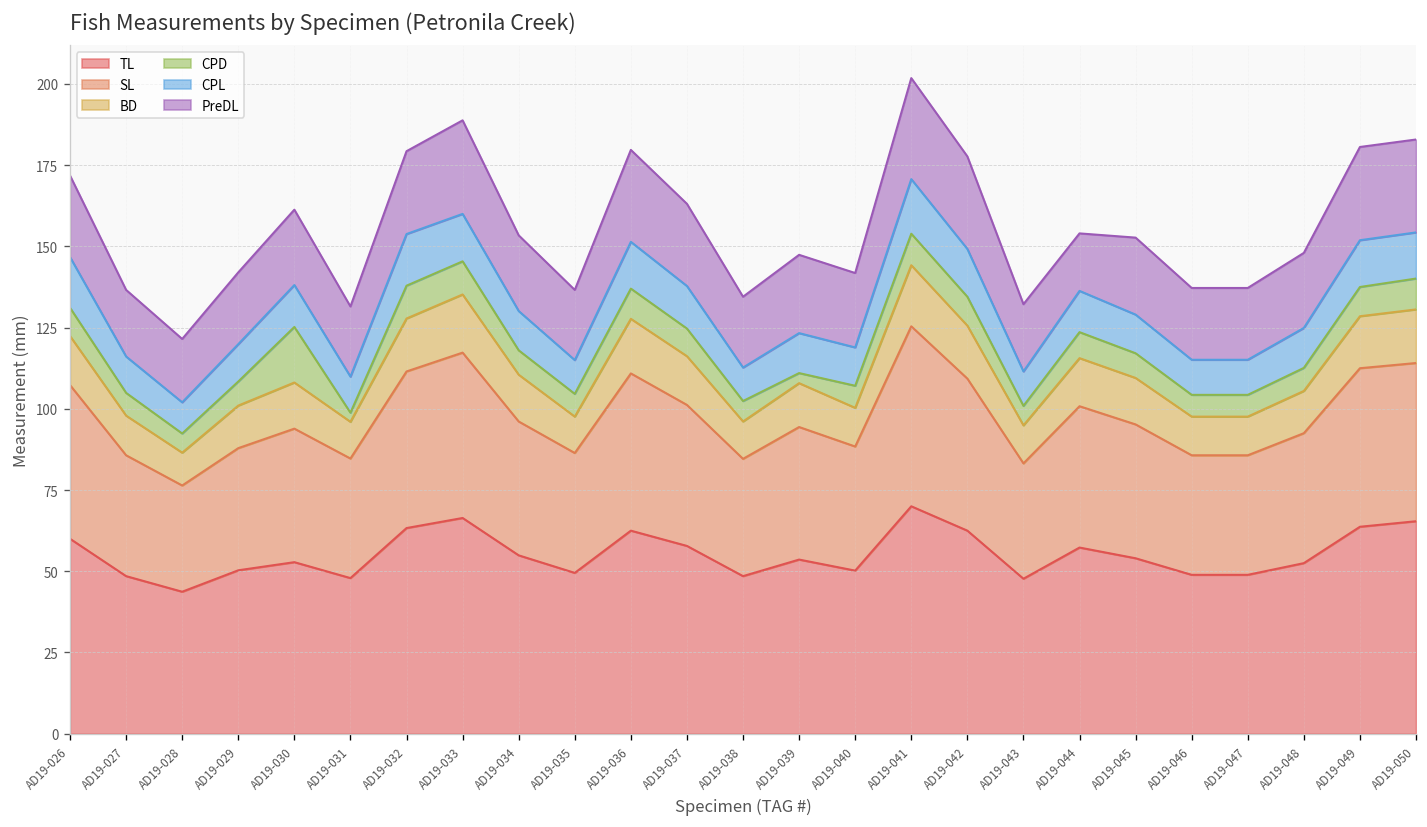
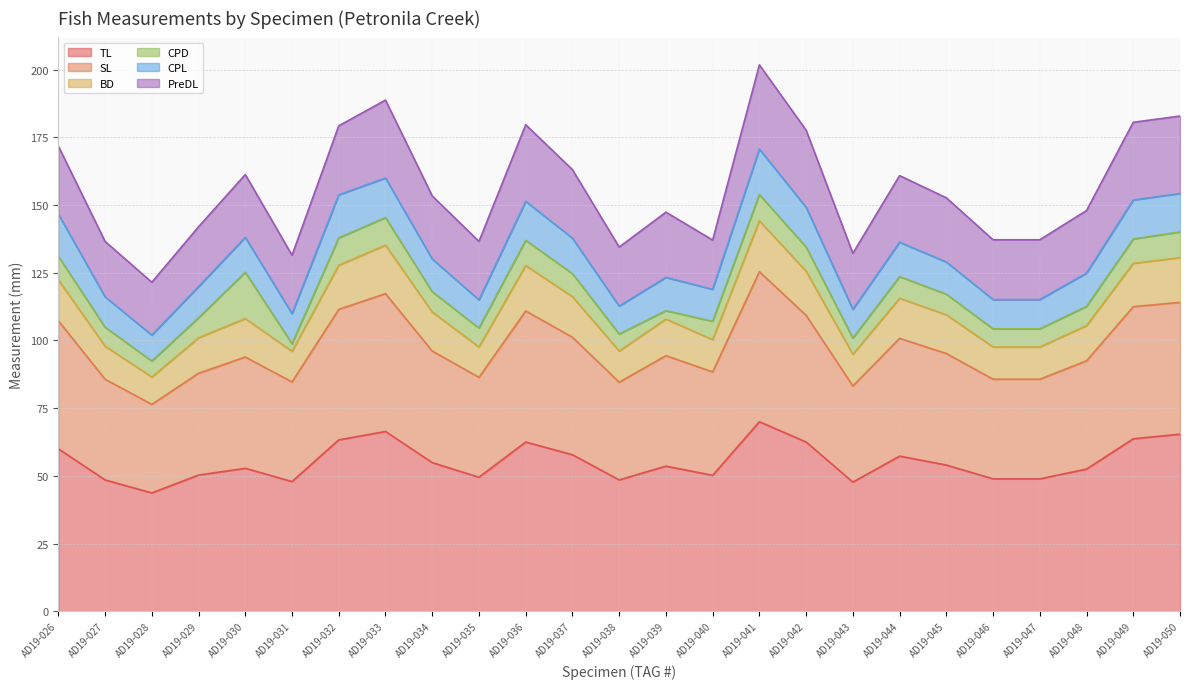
  {
    "CPD": {
      "AD19-026": 9,
      "AD19-027": 7,
      "AD19-028": 6,
      "AD19-029": 7,
      "AD19-030": 17,
      "AD19-031": 3,
      "AD19-032": 10,
      "AD19-033": 10,
      "AD19-034": 8,
      "AD19-035": 7,
      "AD19-036": 9,
      "AD19-037": 9,
      "AD19-038": 6,
      "AD19-039": 3,
      "AD19-040": 7,
      "AD19-041": 10,
      "AD19-042": 9,
      "AD19-043": 6,
      "AD19-044": 8,
      "AD19-045": 8,
      "AD19-046": 7,
      "AD19-047": 7,
      "AD19-048": 7,
      "AD19-049": 9,
      "AD19-050": 10
    },
    "CPL": {
      "AD19-026": 16,
      "AD19-027": 11,
      "AD19-028": 10,
      "AD19-029": 12,
      "AD19-030": 13,
      "AD19-031": 11,
      "AD19-032": 16,
      "AD19-033": 15,
      "AD19-034": 12,
      "AD19-035": 10,
      "AD19-036": 14,
      "AD19-037": 13,
      "AD19-038": 10,
      "AD19-039": 12,
      "AD19-040": 12,
      "AD19-041": 17,
      "AD19-042": 15,
      "AD19-043": 11,
      "AD19-044": 13,
      "AD19-045": 12,
      "AD19-046": 11,
      "AD19-047": 11,
      "AD19-048": 12,
      "AD19-049": 14,
      "AD19-050": 14
    },
    "PreDL": {
      "AD19-026": 25,
      "AD19-027": 21,
      "AD19-028": 20,
      "AD19-029": 22,
      "AD19-030": 23,
      "AD19-031": 22,
      "AD19-032": 26,
      "AD19-033": 29,
      "AD19-034": 23,
      "AD19-035": 22,
      "AD19-036": 28,
      "AD19-037": 25,
      "AD19-038": 22,
      "AD19-039": 24,
-     "AD19-040": 23,
+     "AD19-040": 18,
      "AD19-041": 31,
      "AD19-042": 29,
      "AD19-043": 21,
-     "AD19-044": 18,
+     "AD19-044": 25,
      "AD19-045": 24,
      "AD19-046": 22,
      "AD19-047": 22,
      "AD19-048": 23,
      "AD19-049": 29,
      "AD19-050": 29
    }
  }
